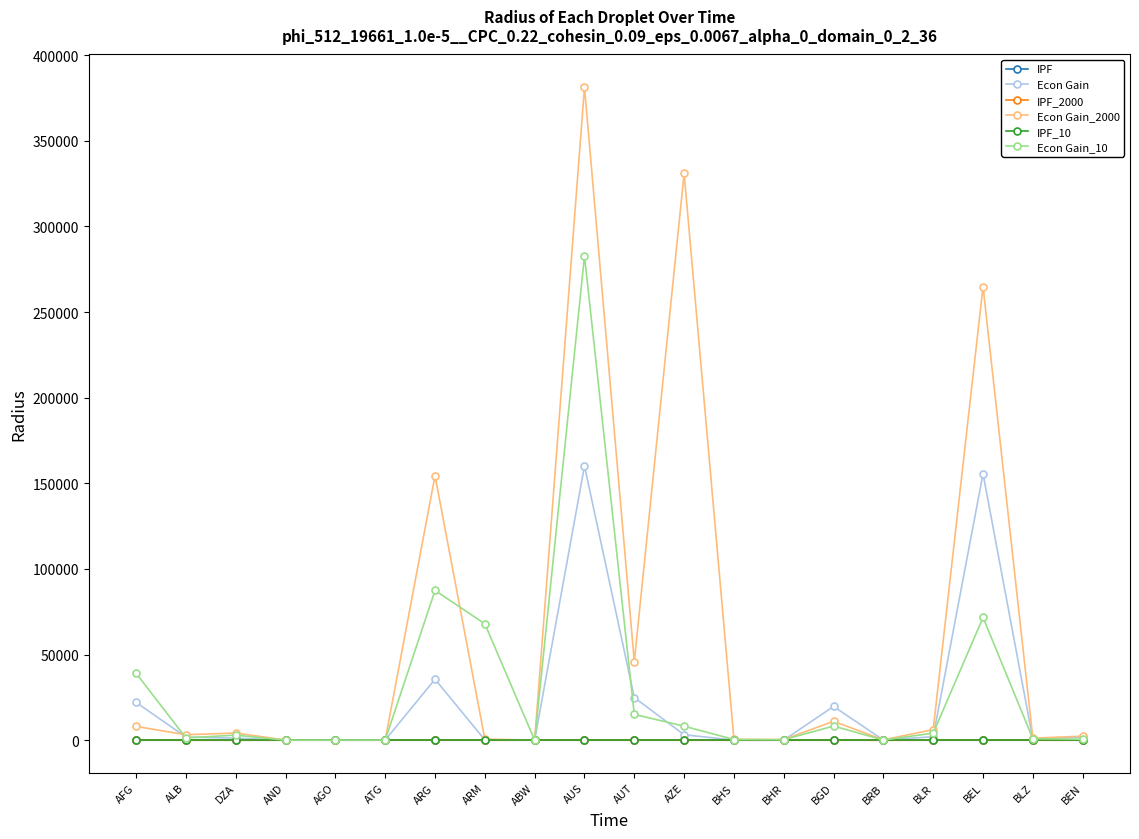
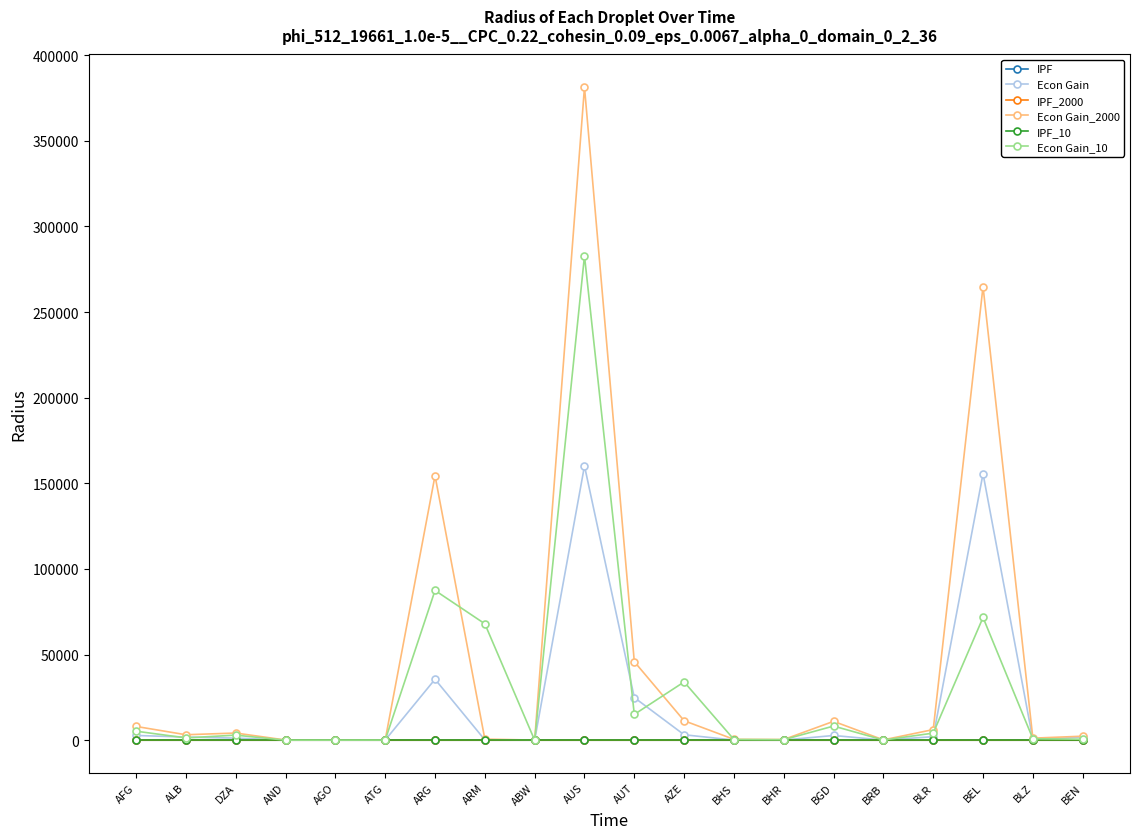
  {
    "IPF_10": {
      "AFG": 0,
      "ARG": 0,
      "AUS": 0,
      "AUT": 0,
      "AZE": 0,
      "BGD": 0,
      "BLR": 0,
      "BEL": 0
    },
    "Econ Gain": {
-     "AFG": 22000,
+     "AFG": 3000,
      "ARG": 36000,
      "AUS": 160000,
      "AUT": 25000,
      "AZE": 3000,
-     "BGD": 20000,
+     "BGD": 3000,
      "BLR": 2000,
      "BEL": 156000
    },
    "Econ Gain_2000": {
      "AFG": 8000,
      "ARG": 154000,
      "AUS": 381000,
      "AUT": 46000,
-     "AZE": 331000,
+     "AZE": 11000,
      "BGD": 11000,
      "BLR": 6000,
      "BEL": 265000
    },
    "Econ Gain_10": {
-     "AFG": 39000,
+     "AFG": 5000,
      "ARG": 87000,
      "ARM": 68000,
      "AUS": 283000,
      "AUT": 15000,
-     "AZE": 8000,
+     "AZE": 34000,
      "BGD": 8000,
      "BLR": 4000,
      "BEL": 72000
    }
  }
